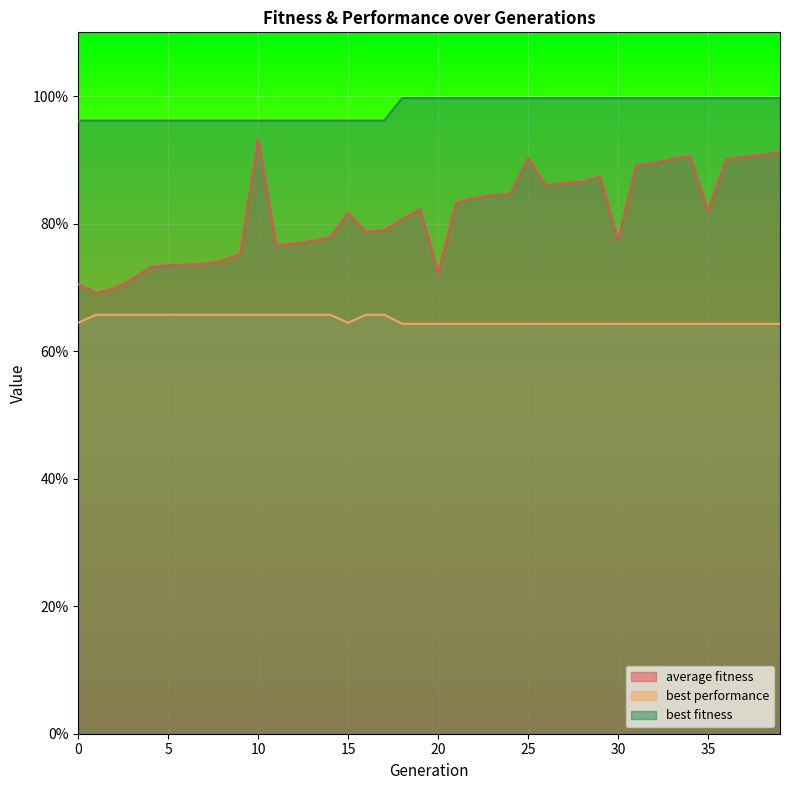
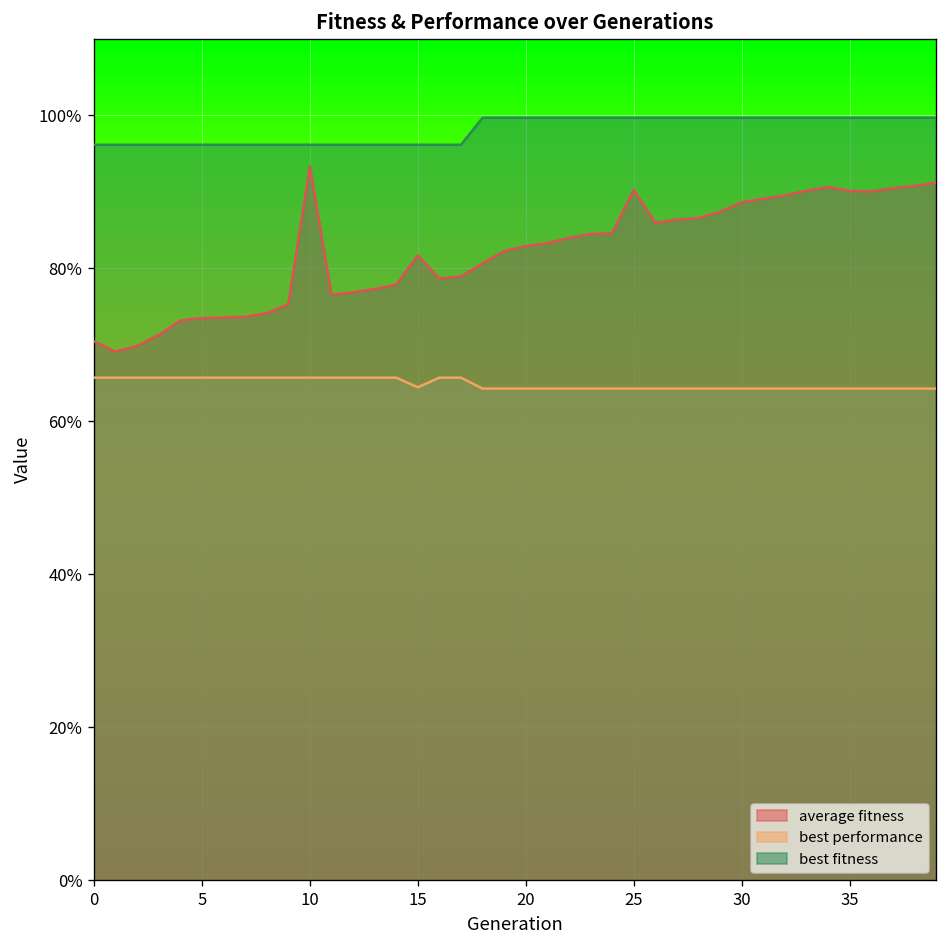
  {
    "average fitness": {
      "0": "70%",
      "5": "73%",
      "10": "93%",
      "15": "82%",
-     "20": "72%",
+     "20": "83%",
      "25": "90%",
-     "30": "77%",
-     "35": "82%"
+     "30": "89%",
+     "35": "90%"
    },
    "best performance": {
-     "0": "64%",
+     "0": "66%",
      "5": "66%",
      "10": "66%",
      "15": "64%",
      "20": "64%",
      "25": "64%",
      "30": "64%",
      "35": "64%"
    },
    "best fitness": {
      "0": "96%",
      "5": "96%",
      "10": "96%",
      "15": "96%",
      "20": "100%",
      "25": "100%",
      "30": "100%",
      "35": "100%"
    }
  }
